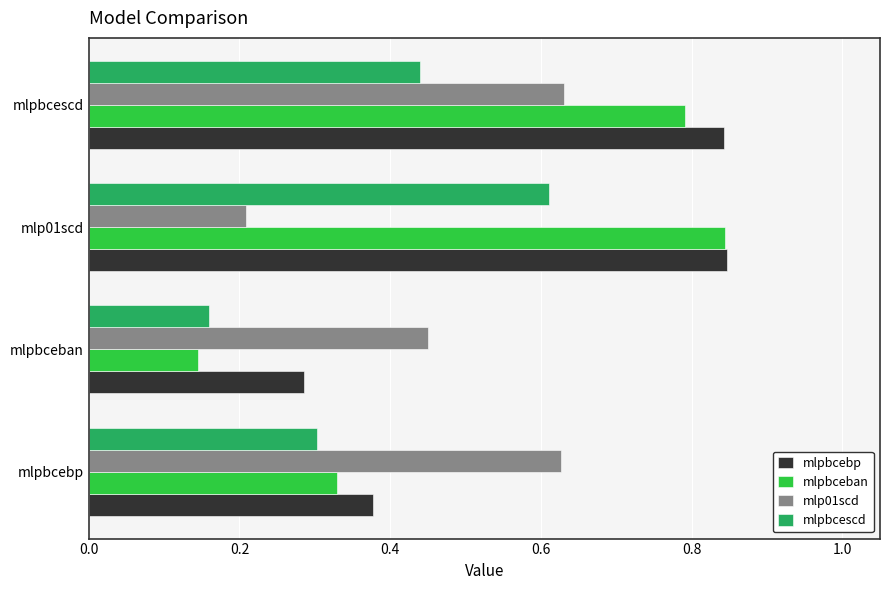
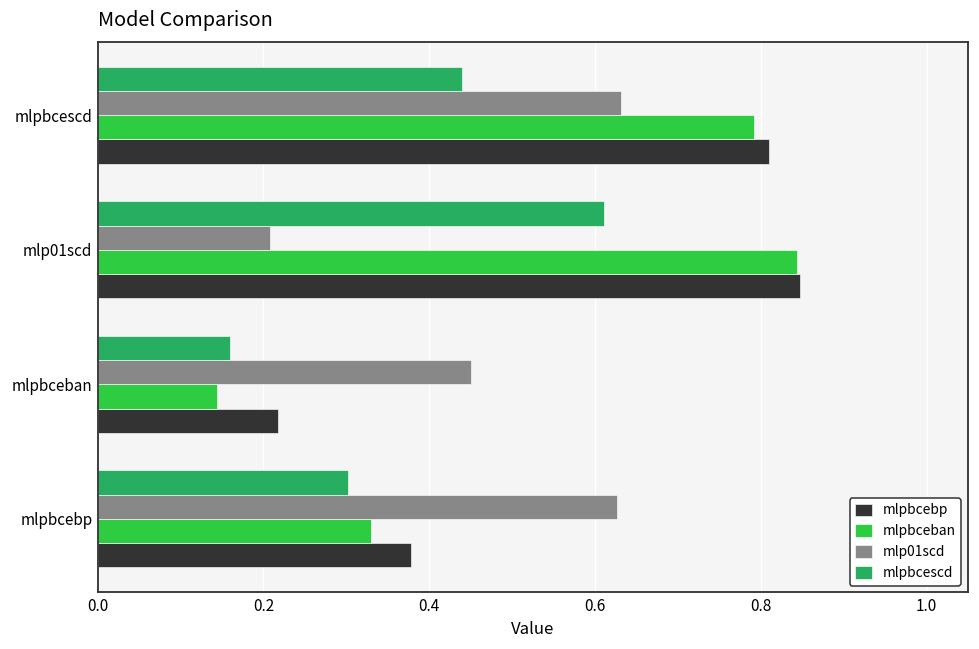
  {
    "mlpbcebp": {
-     "mlpbcescd": 0.84,
+     "mlpbcescd": 0.81,
      "mlp01scd": 0.85,
-     "mlpbceban": 0.29,
+     "mlpbceban": 0.22,
      "mlpbcebp": 0.38
    },
    "mlp01scd": {
      "mlpbcescd": 0.63,
      "mlp01scd": 0.21,
      "mlpbceban": 0.45,
      "mlpbcebp": 0.63
    }
  }
